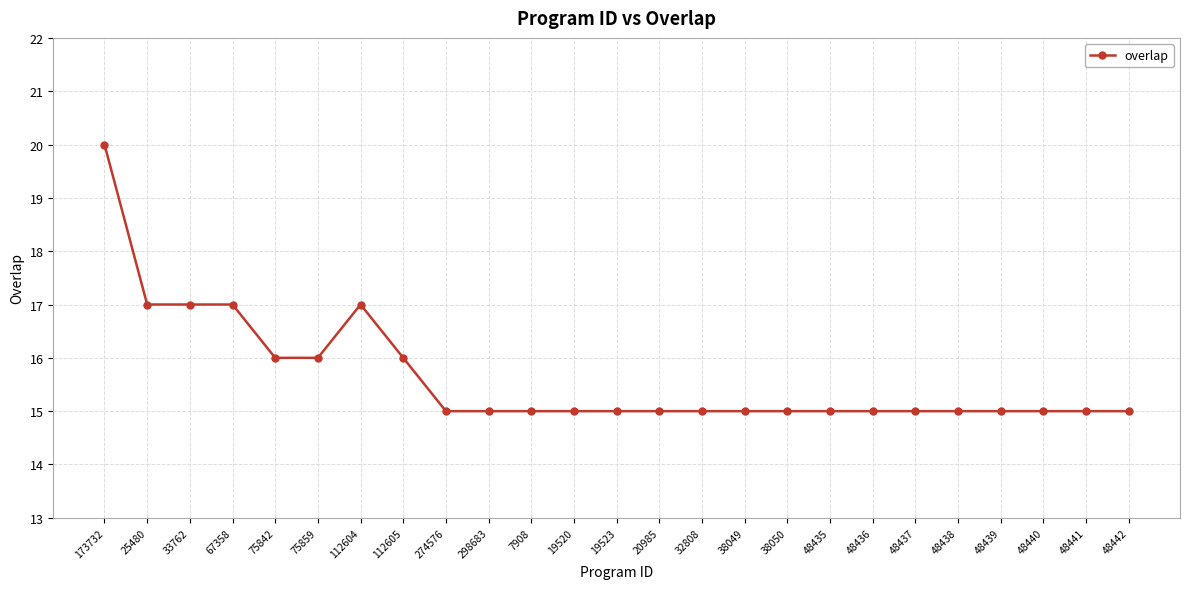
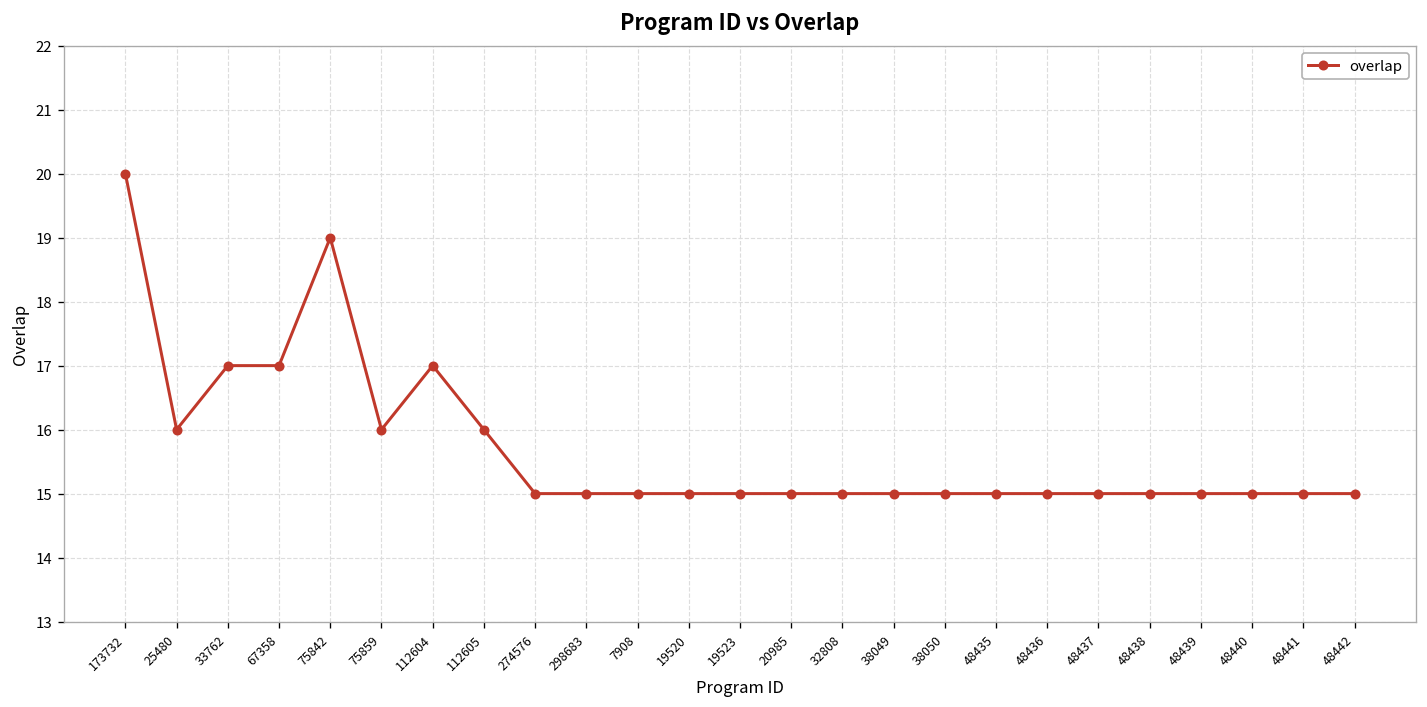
  {
    "173732": 20,
-   "25480": 17,
+   "25480": 16,
    "33762": 17,
    "67358": 17,
-   "75842": 16,
+   "75842": 19,
    "75859": 16,
    "112604": 17,
    "112605": 16,
    "274576": 15,
    "298683": 15,
    "7908": 15,
    "19520": 15,
    "19523": 15,
    "20985": 15,
    "32808": 15,
    "38049": 15,
    "38050": 15,
    "48435": 15,
    "48436": 15,
    "48437": 15,
    "48438": 15,
    "48439": 15,
    "48440": 15,
    "48441": 15,
    "48442": 15
  }
